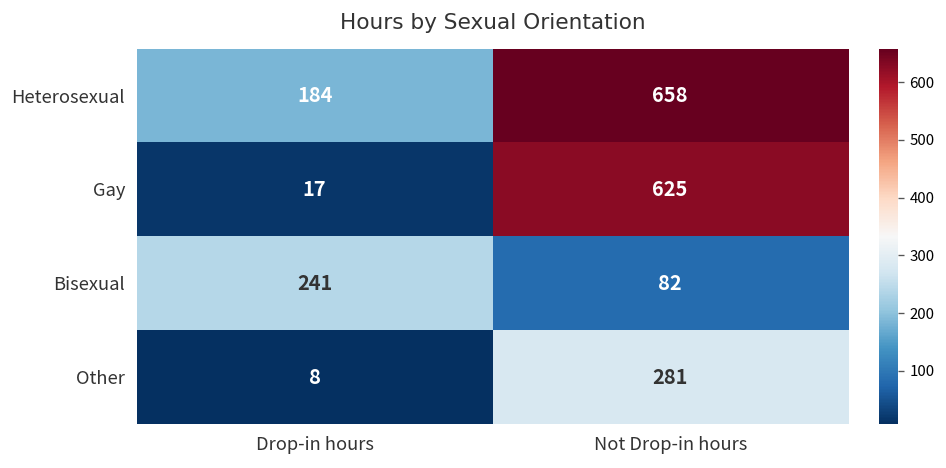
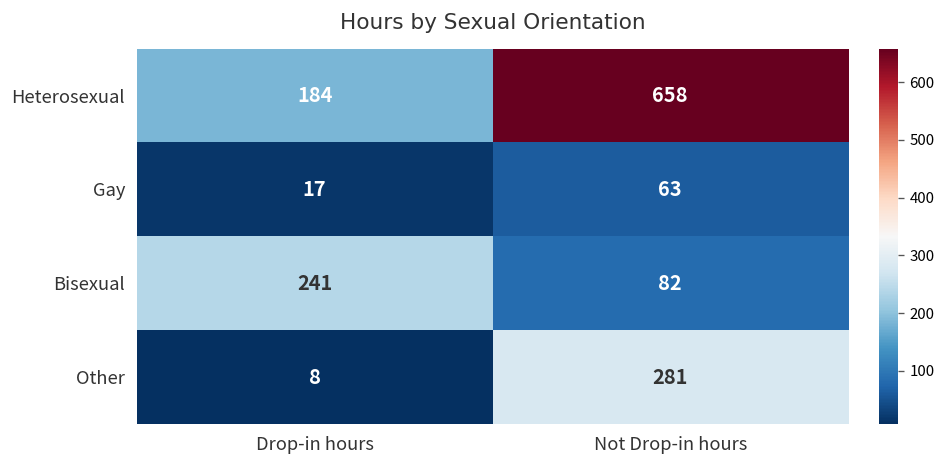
  {
    "Heterosexual": {
      "Drop-in hours": 184,
      "Not Drop-in hours": 658
    },
    "Gay": {
      "Drop-in hours": 17,
-     "Not Drop-in hours": 625
+     "Not Drop-in hours": 63
    },
    "Bisexual": {
      "Drop-in hours": 241,
      "Not Drop-in hours": 82
    },
    "Other": {
      "Drop-in hours": 8,
      "Not Drop-in hours": 281
    }
  }
